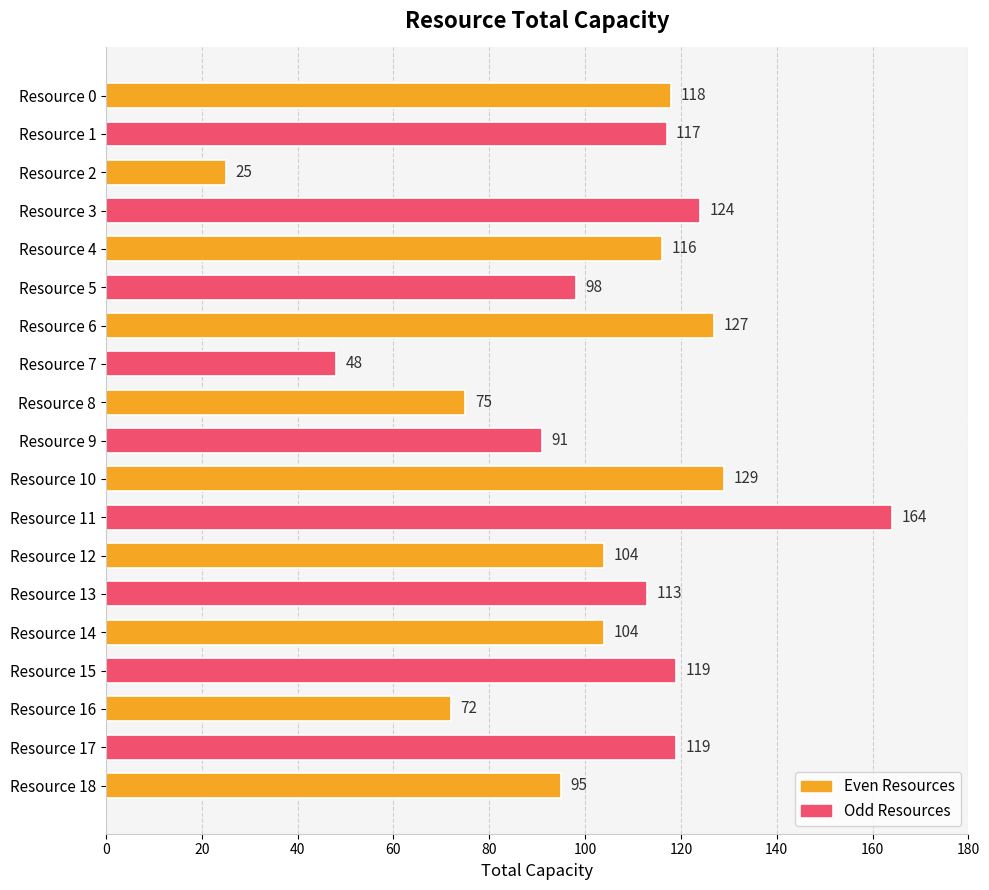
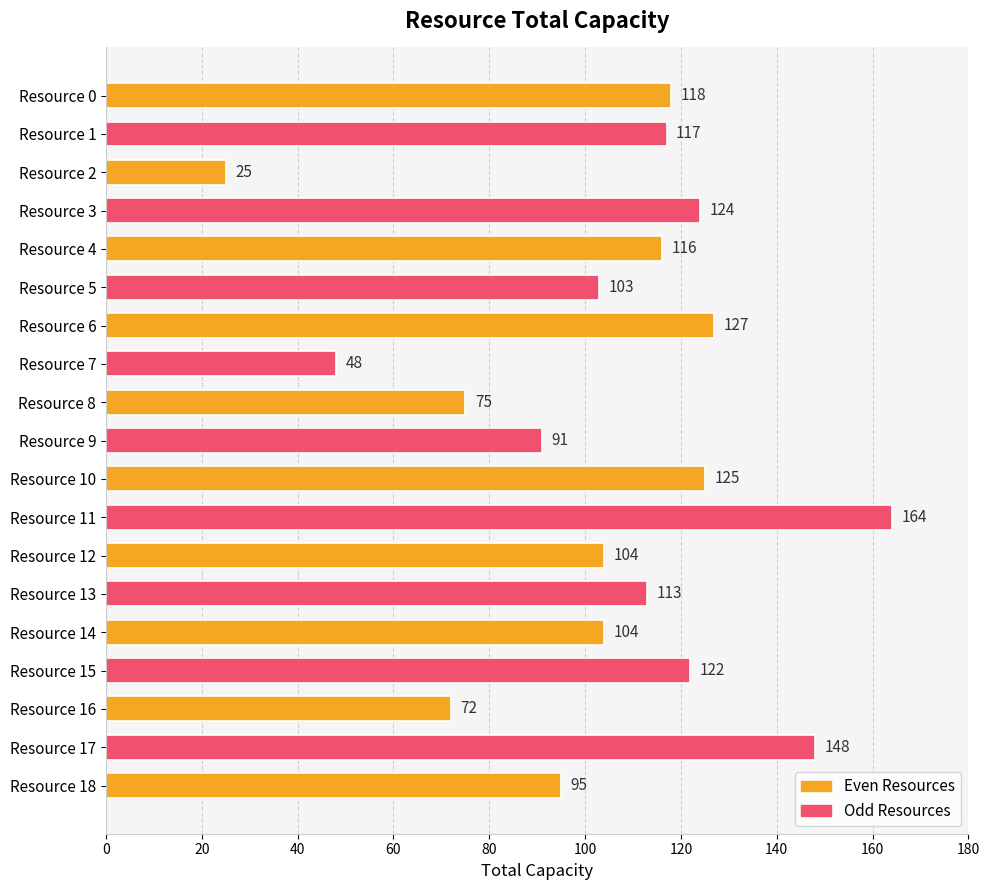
  {
    "Resource 0": 118,
    "Resource 1": 117,
    "Resource 2": 25,
    "Resource 3": 124,
    "Resource 4": 116,
-   "Resource 5": 98,
+   "Resource 5": 103,
    "Resource 6": 127,
    "Resource 7": 48,
    "Resource 8": 75,
    "Resource 9": 91,
-   "Resource 10": 129,
+   "Resource 10": 125,
    "Resource 11": 164,
    "Resource 12": 104,
    "Resource 13": 113,
    "Resource 14": 104,
-   "Resource 15": 119,
+   "Resource 15": 122,
    "Resource 16": 72,
-   "Resource 17": 119,
+   "Resource 17": 148,
    "Resource 18": 95
  }
